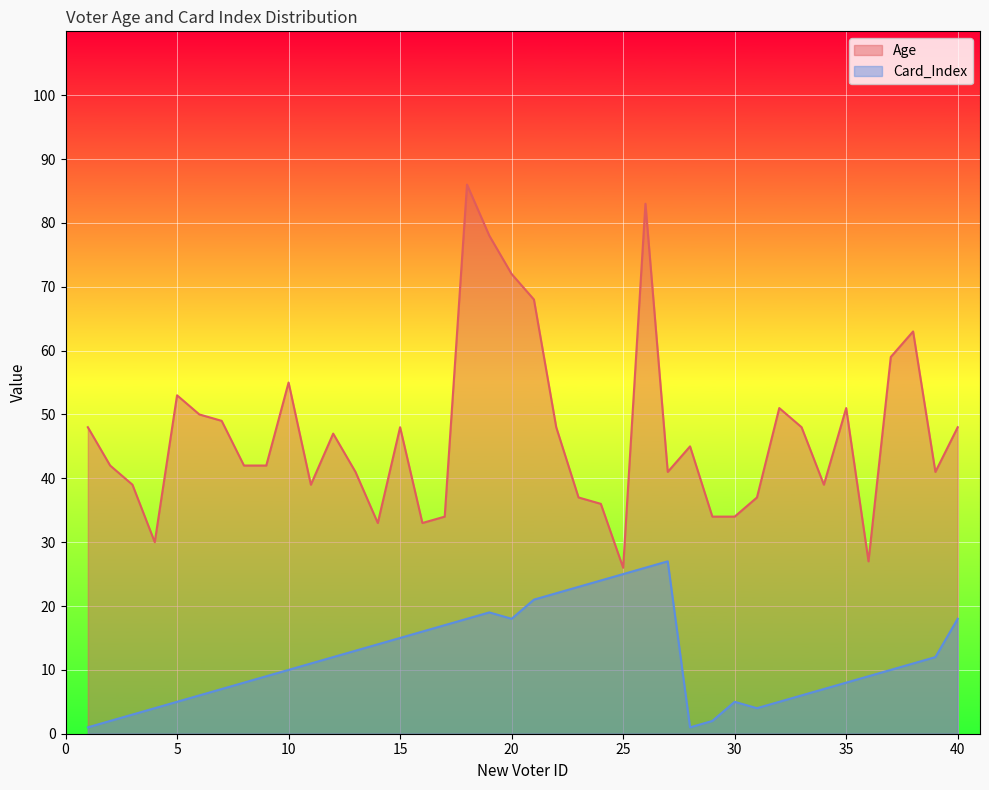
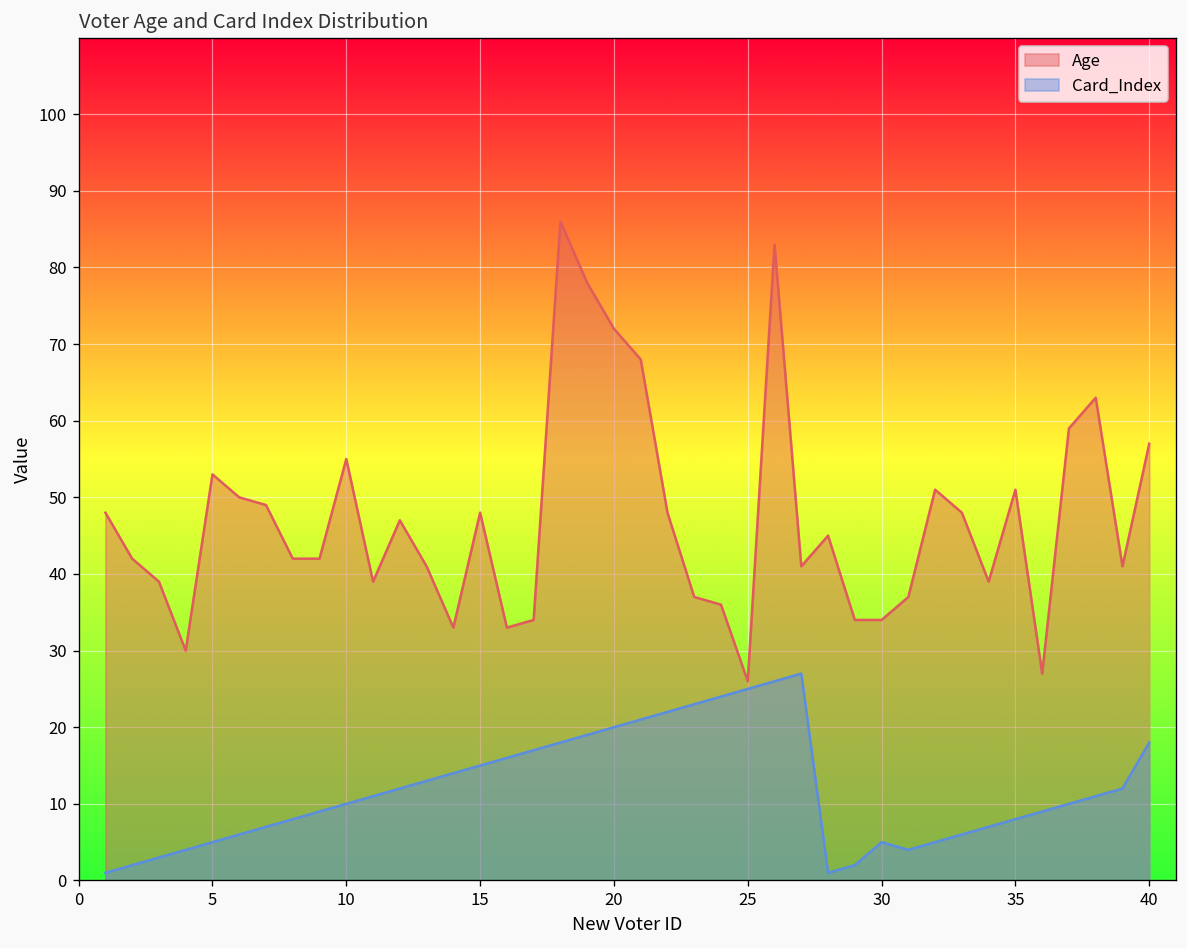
  {
    "Age": {
      "5": 53,
      "10": 55,
      "15": 48,
      "20": 72,
      "25": 26,
      "30": 34,
      "35": 51,
-     "40": 48
+     "40": 57
    },
    "Card_Index": {
      "5": 5,
      "10": 10,
      "15": 15,
-     "20": 18,
+     "20": 20,
      "25": 25,
      "30": 5,
      "35": 8,
      "40": 18
    }
  }
